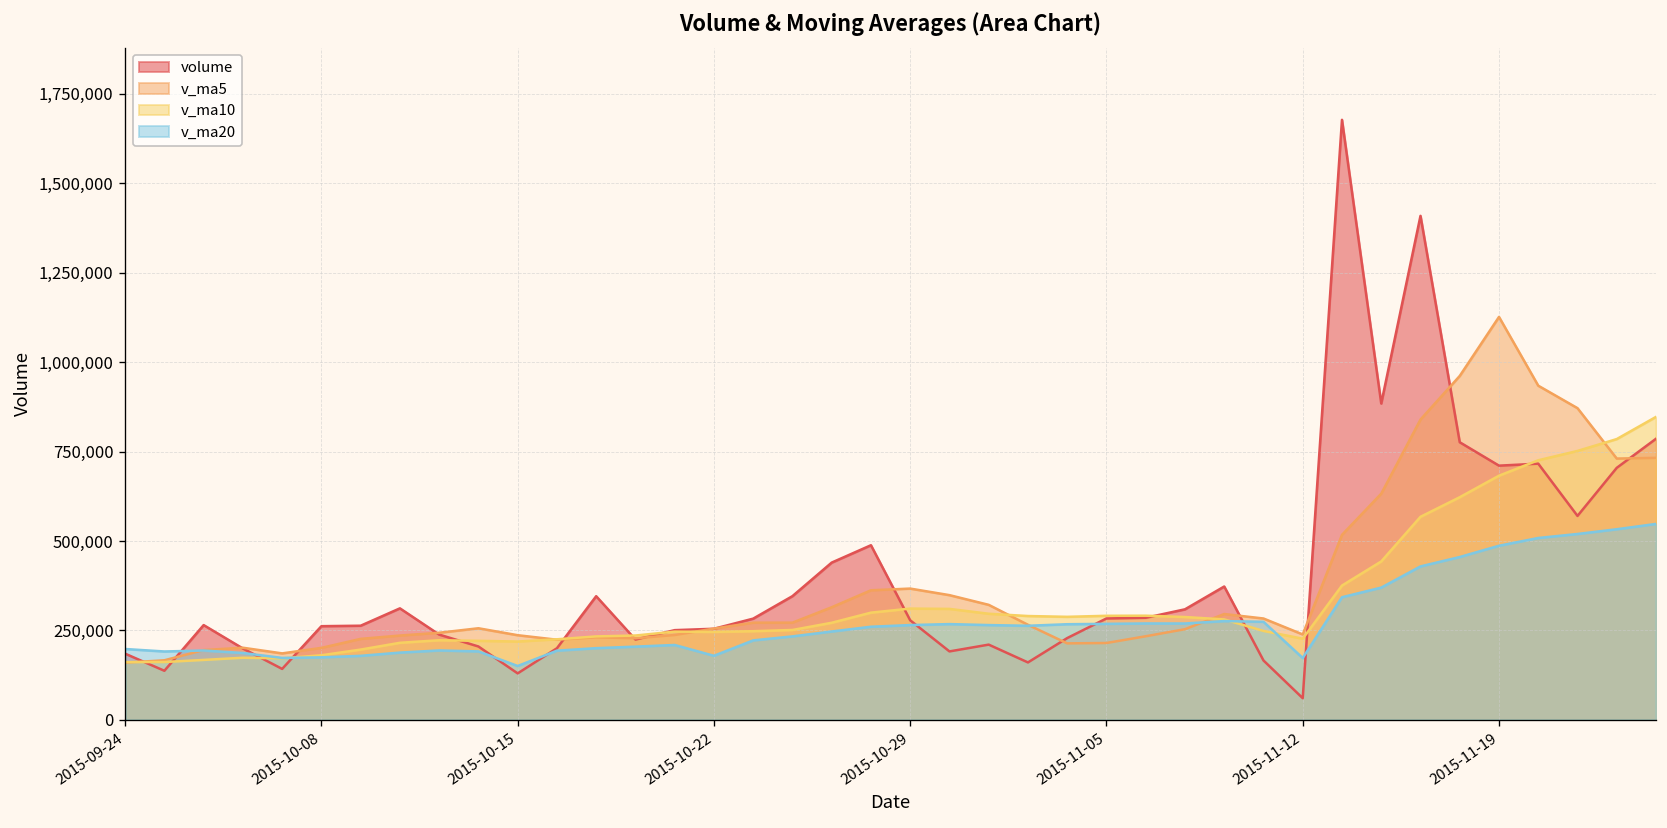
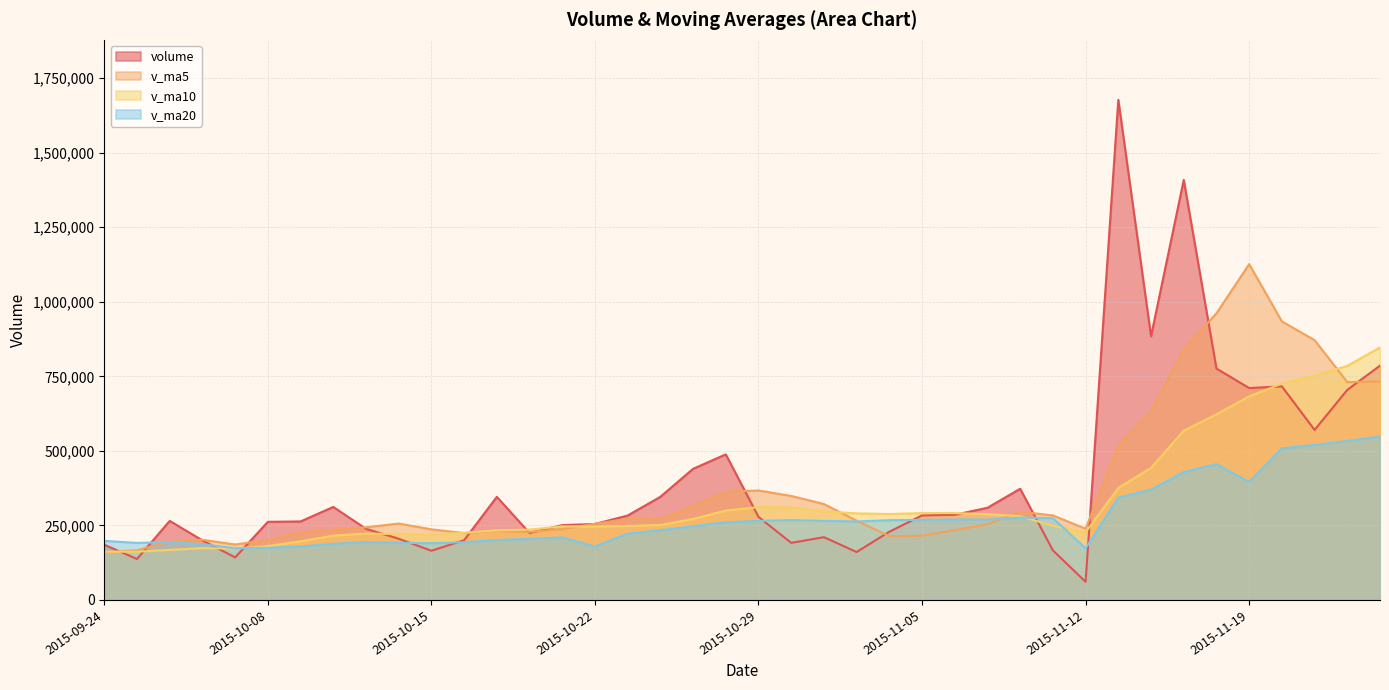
  {
    "volume": {
      "2015-09-24": "190,000",
      "2015-10-08": "260,000",
-     "2015-10-15": "130,000",
+     "2015-10-15": "170,000",
      "2015-10-29": "280,000",
      "2015-11-12": "60,000",
      "2015-11-19": "710,000"
    },
    "v_ma20": {
      "2015-09-24": "200,000",
-     "2015-10-15": "150,000",
+     "2015-10-15": "190,000",
      "2015-10-22": "180,000",
      "2015-10-29": "270,000",
      "2015-11-05": "270,000",
      "2015-11-12": "170,000",
-     "2015-11-19": "490,000"
+     "2015-11-19": "400,000"
    }
  }
